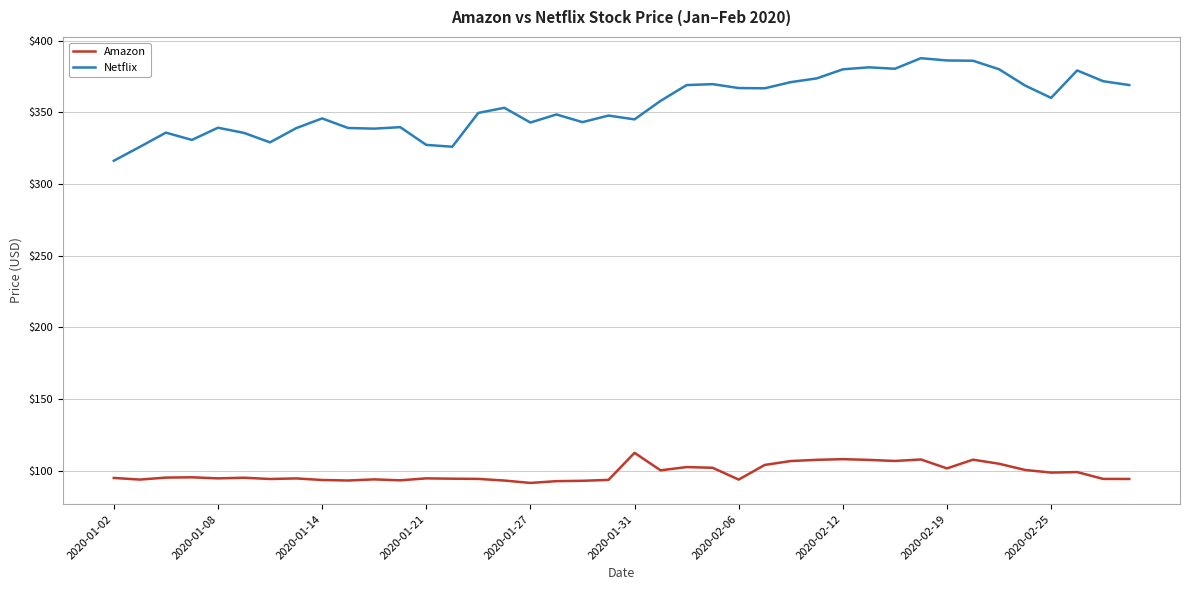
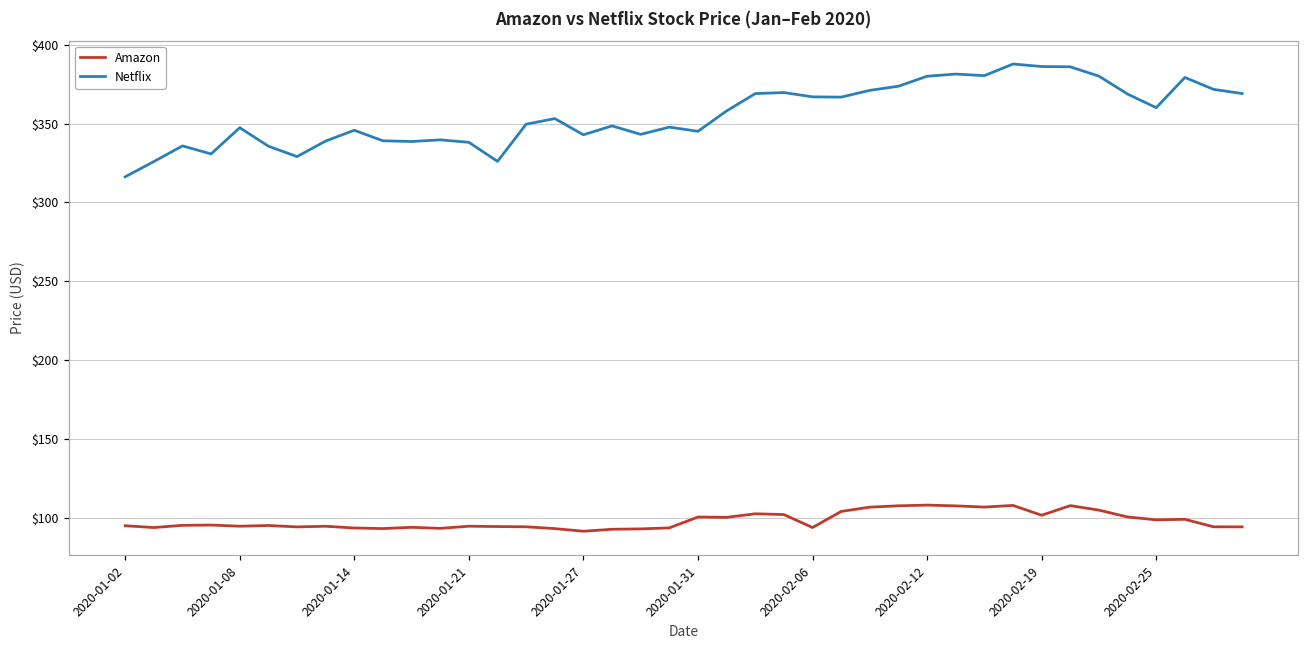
  {
    "Amazon": {
      "2020-01-02": "$95",
      "2020-01-08": "$95",
      "2020-01-14": "$93",
      "2020-01-21": "$95",
      "2020-01-27": "$91",
-     "2020-01-31": "$112",
+     "2020-01-31": "$100",
      "2020-02-06": "$94",
      "2020-02-12": "$108",
      "2020-02-19": "$102",
      "2020-02-25": "$99"
    },
    "Netflix": {
      "2020-01-02": "$316",
-     "2020-01-08": "$339",
+     "2020-01-08": "$347",
      "2020-01-14": "$346",
-     "2020-01-21": "$327",
+     "2020-01-21": "$338",
      "2020-01-27": "$343",
      "2020-01-31": "$345",
      "2020-02-06": "$367",
      "2020-02-12": "$380",
      "2020-02-19": "$386",
      "2020-02-25": "$360"
    }
  }
